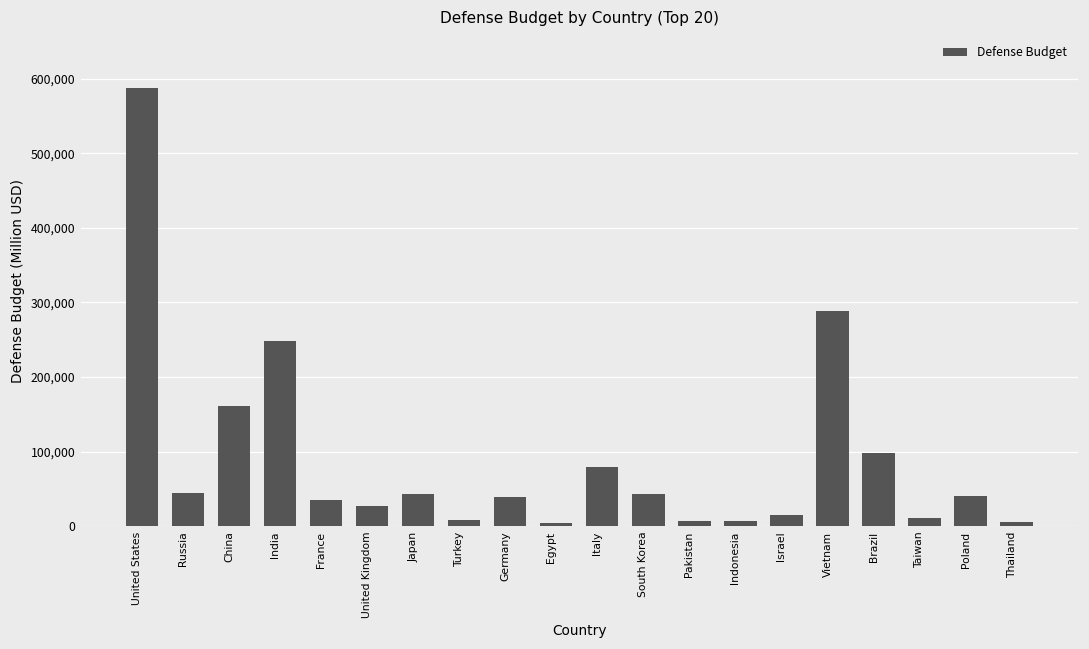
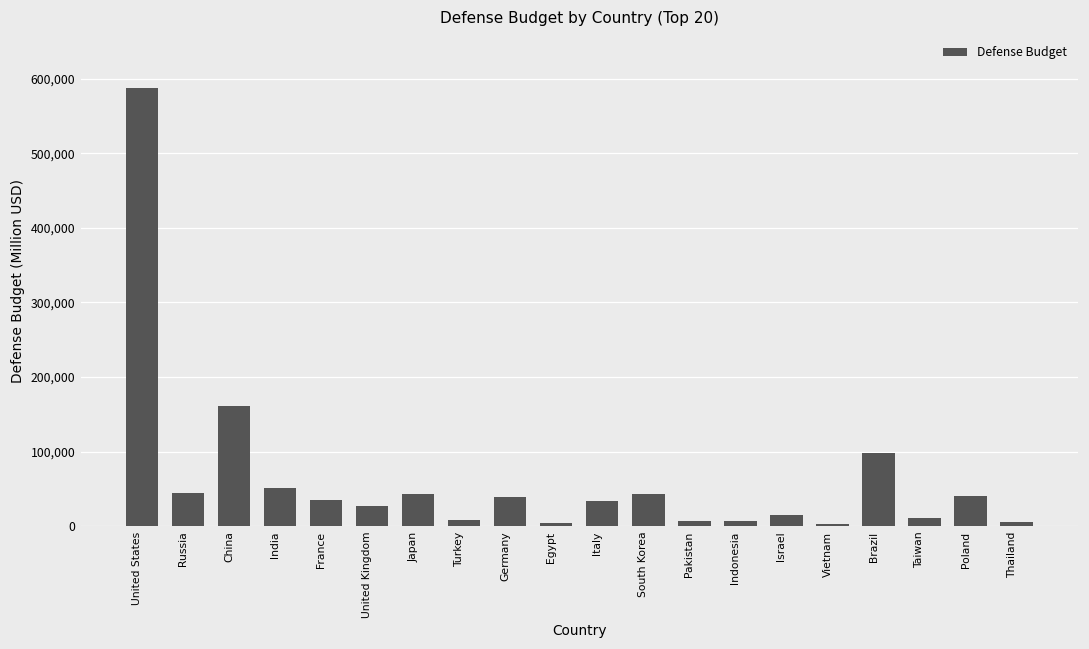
  {
    "United States": "590,000",
    "Russia": "40,000",
    "China": "160,000",
-   "India": "250,000",
+   "India": "50,000",
    "France": "40,000",
    "United Kingdom": "30,000",
    "Japan": "40,000",
    "Turkey": "10,000",
    "Germany": "40,000",
    "Egypt": "0",
-   "Italy": "80,000",
+   "Italy": "30,000",
    "South Korea": "40,000",
    "Pakistan": "10,000",
    "Indonesia": "10,000",
    "Israel": "20,000",
-   "Vietnam": "290,000",
+   "Vietnam": "0",
    "Brazil": "100,000",
    "Taiwan": "10,000",
    "Poland": "40,000",
    "Thailand": "10,000"
  }
